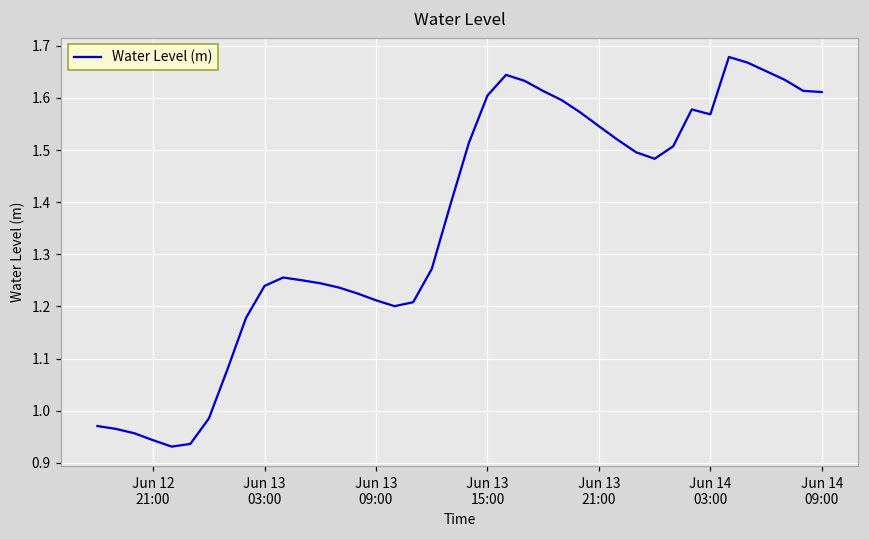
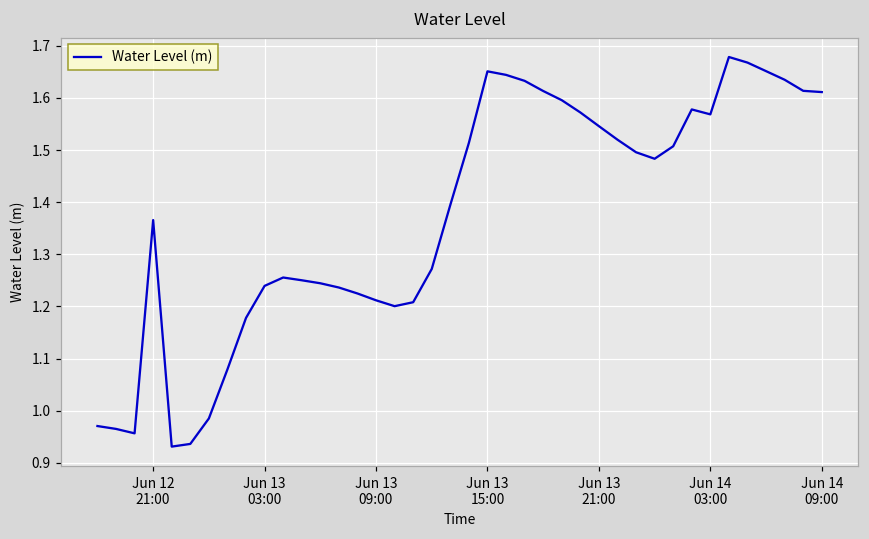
  {
-   "Jun 12 21:00": 0.94,
+   "Jun 12 21:00": 1.37,
    "Jun 13 03:00": 1.24,
    "Jun 13 09:00": 1.21,
-   "Jun 13 15:00": 1.60,
+   "Jun 13 15:00": 1.65,
    "Jun 13 21:00": 1.55,
    "Jun 14 03:00": 1.57,
    "Jun 14 09:00": 1.61
  }
